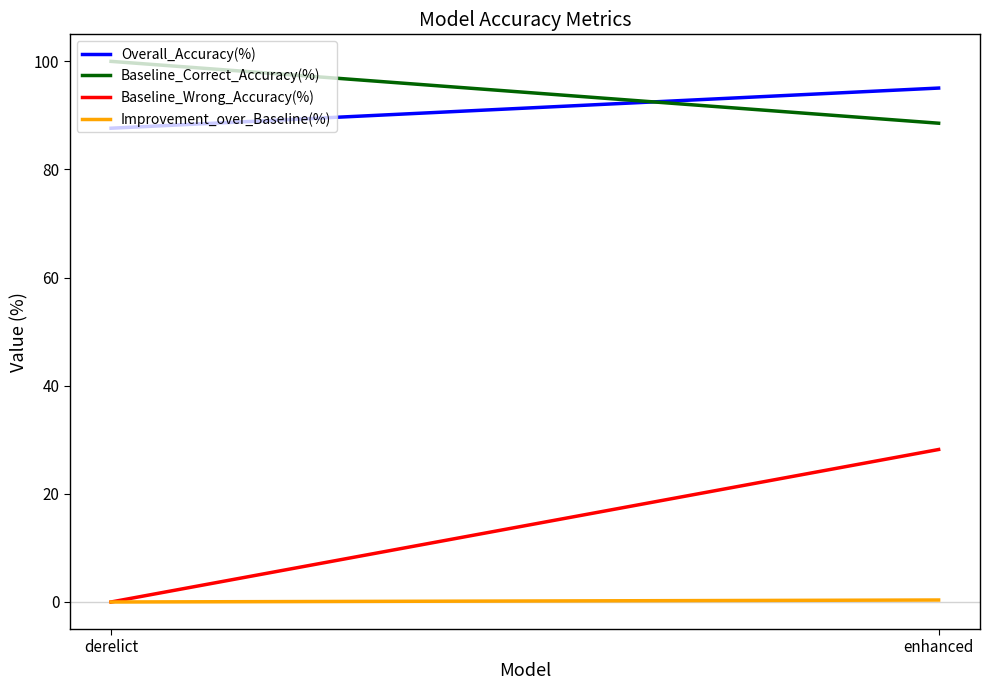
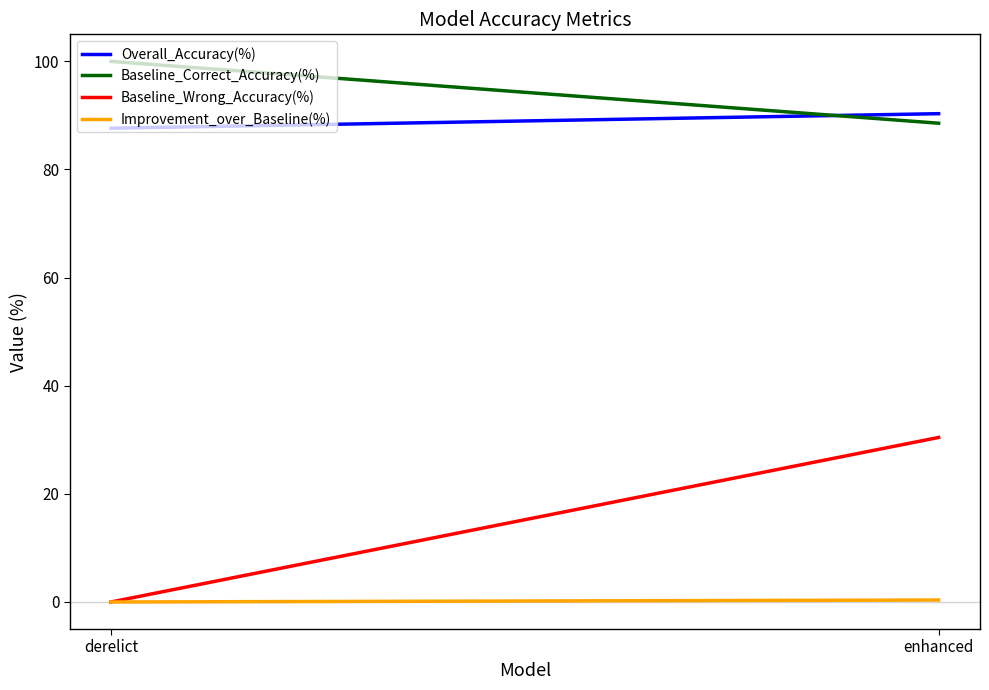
  {
    "Overall_Accuracy(%)": {
-     "enhanced": 95
+     "enhanced": 90
    },
    "Baseline_Correct_Accuracy(%)": {
      "enhanced": 89
    },
    "Baseline_Wrong_Accuracy(%)": {
-     "enhanced": 28
+     "enhanced": 30
    },
    "Improvement_over_Baseline(%)": {
      "enhanced": 0
    }
  }
